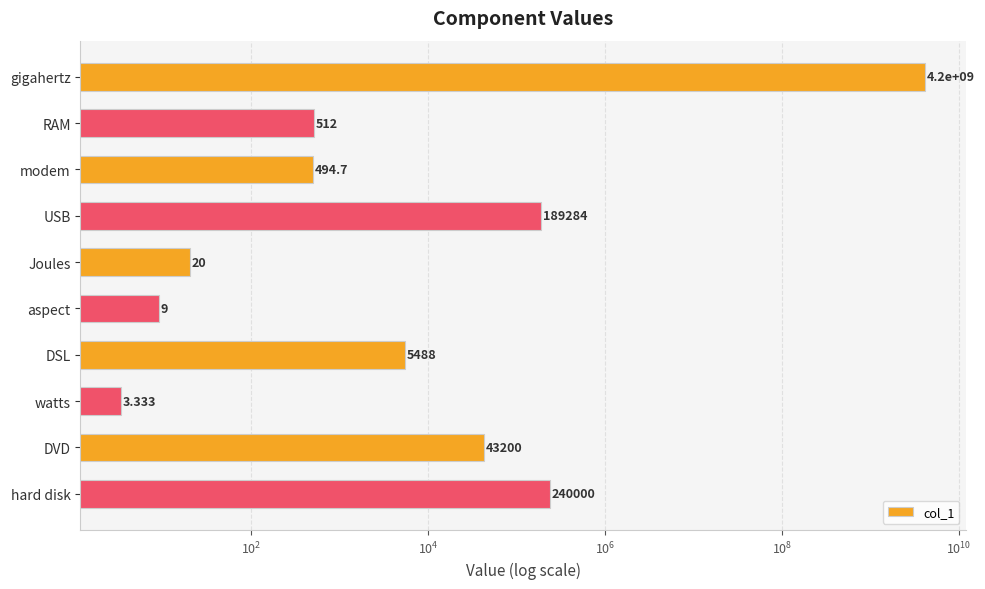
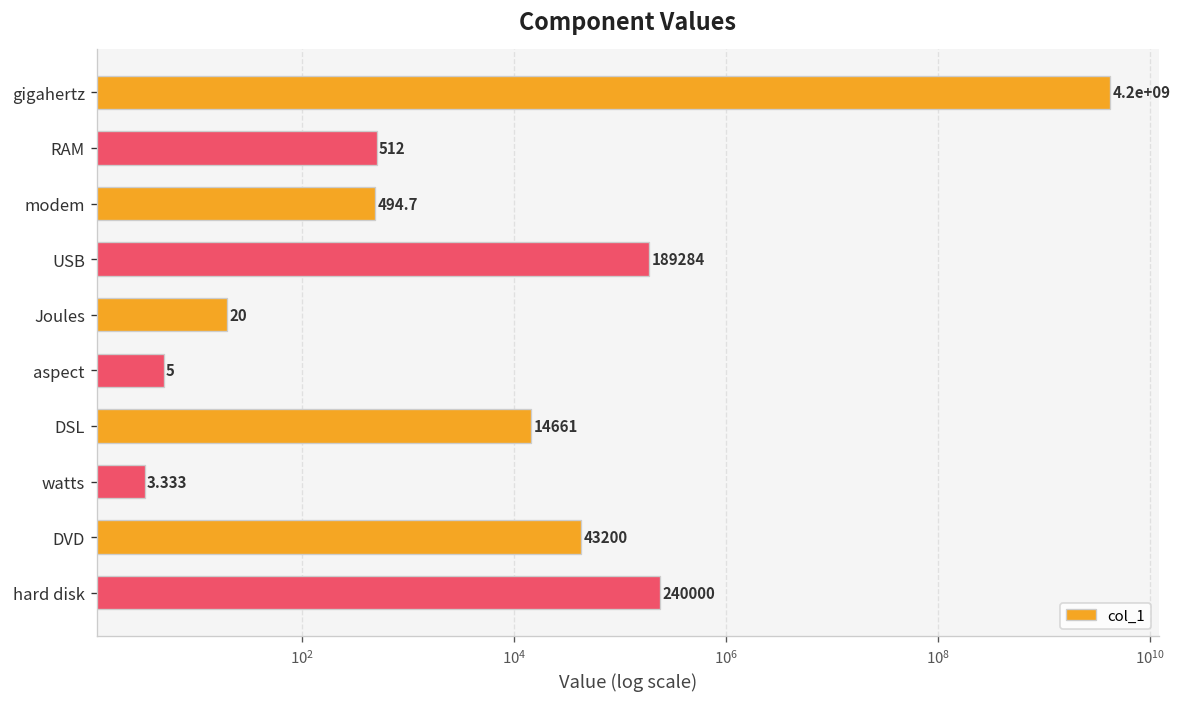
  {
    "gigahertz": "4.2e+09",
    "RAM": "512",
    "modem": "494.7",
    "USB": "189284",
    "Joules": "20",
-   "aspect": "9",
-   "DSL": "5488",
+   "aspect": "5",
+   "DSL": "14661",
    "watts": "3.333",
    "DVD": "43200",
    "hard disk": "240000"
  }
